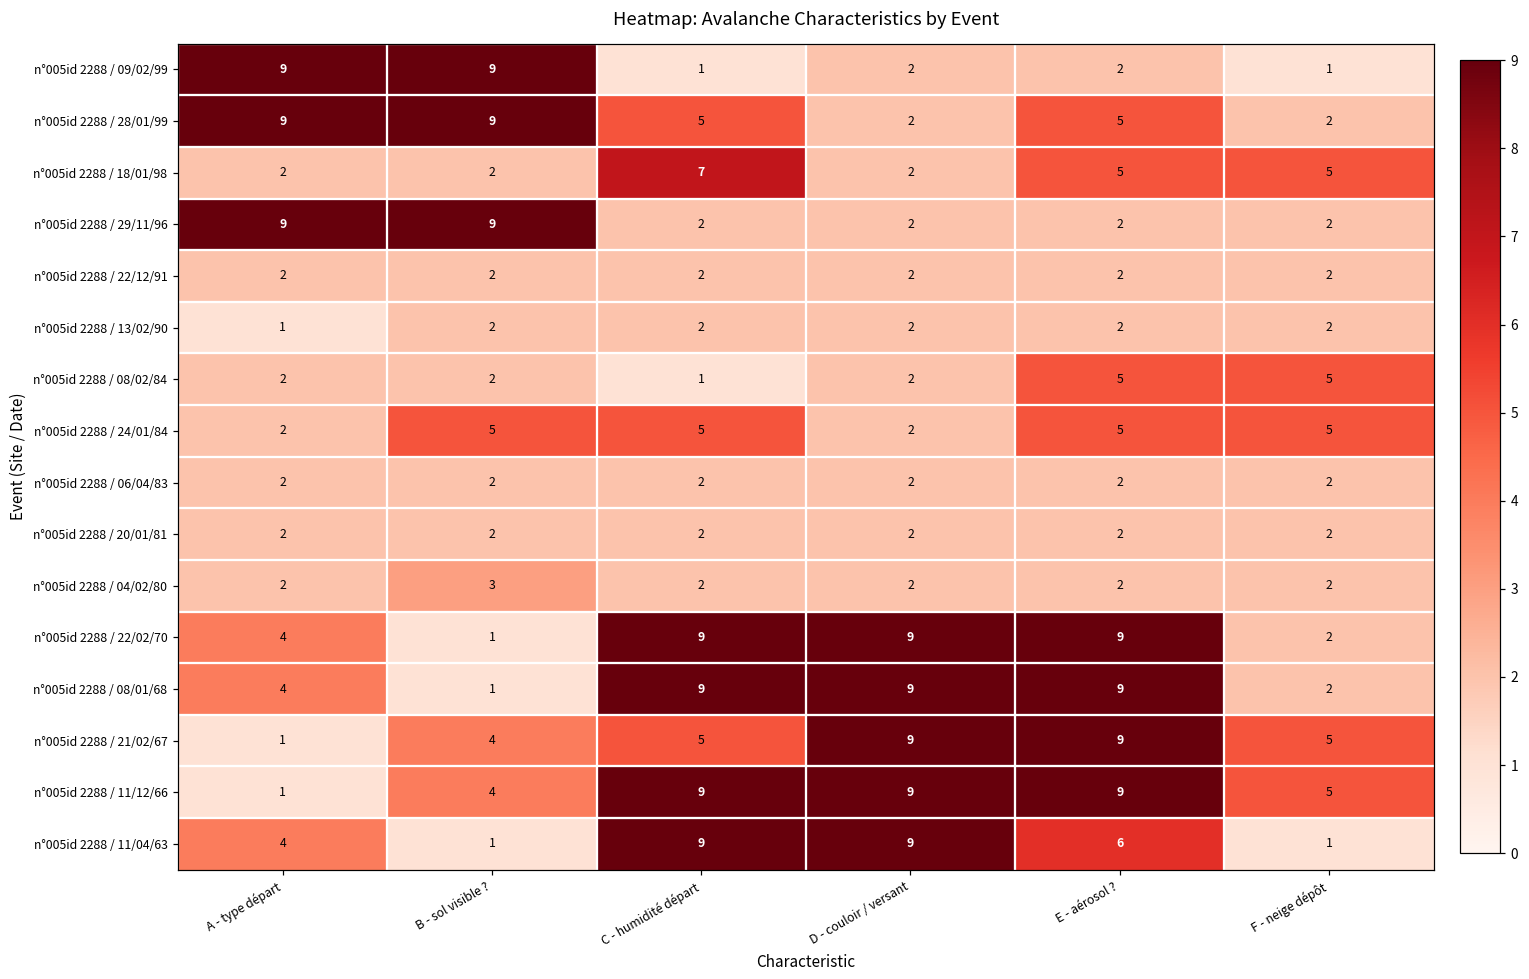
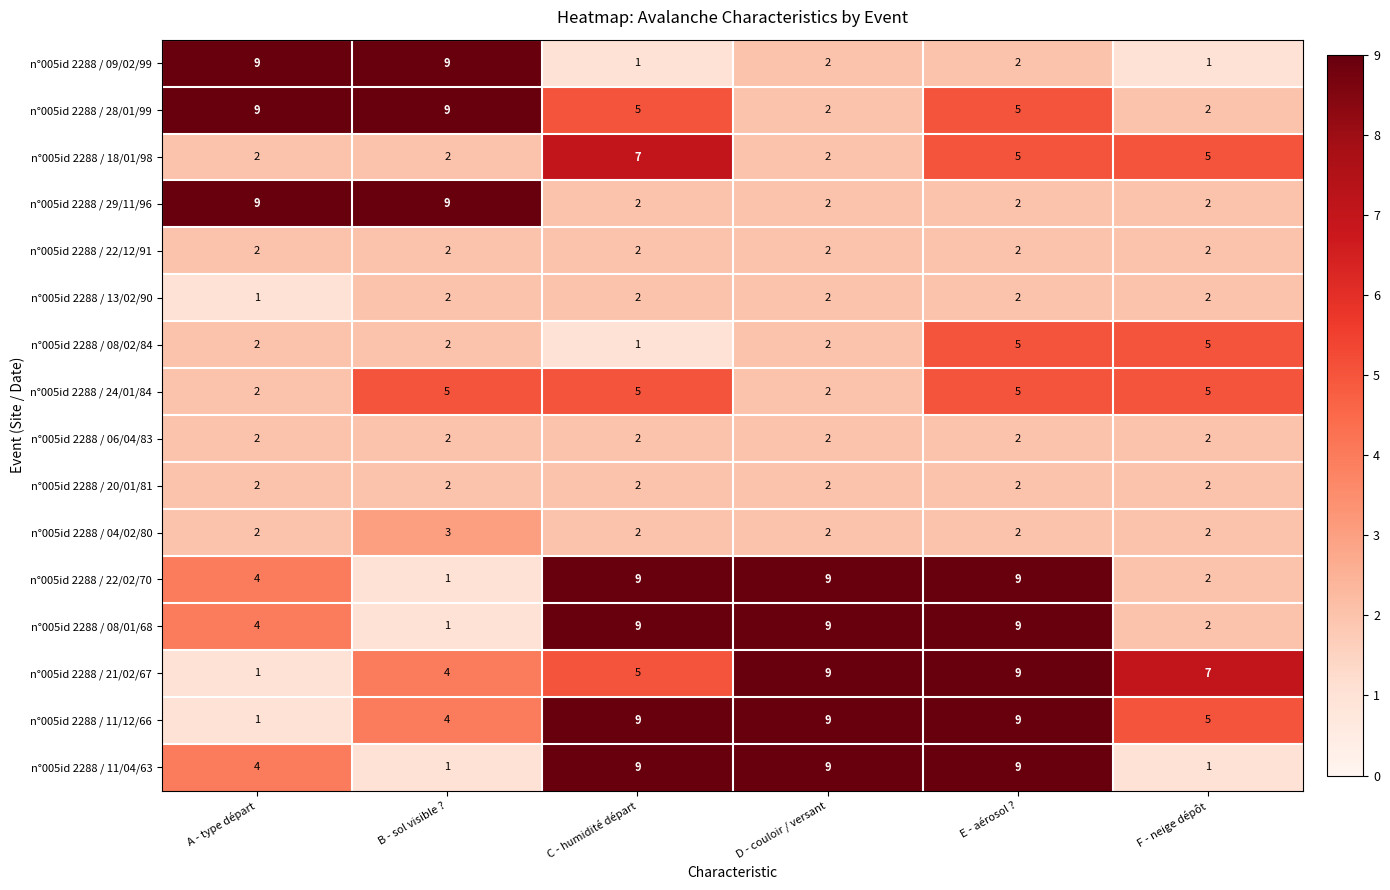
  {
    "n°005id 2288 / 09/02/99": {
      "A - type départ": 9,
      "B - sol visible ?": 9,
      "C - humidité départ": 1,
      "D - couloir / versant": 2,
      "E - aérosol ?": 2,
      "F - neige dépôt": 1
    },
    "n°005id 2288 / 28/01/99": {
      "A - type départ": 9,
      "B - sol visible ?": 9,
      "C - humidité départ": 5,
      "D - couloir / versant": 2,
      "E - aérosol ?": 5,
      "F - neige dépôt": 2
    },
    "n°005id 2288 / 18/01/98": {
      "A - type départ": 2,
      "B - sol visible ?": 2,
      "C - humidité départ": 7,
      "D - couloir / versant": 2,
      "E - aérosol ?": 5,
      "F - neige dépôt": 5
    },
    "n°005id 2288 / 29/11/96": {
      "A - type départ": 9,
      "B - sol visible ?": 9,
      "C - humidité départ": 2,
      "D - couloir / versant": 2,
      "E - aérosol ?": 2,
      "F - neige dépôt": 2
    },
    "n°005id 2288 / 22/12/91": {
      "A - type départ": 2,
      "B - sol visible ?": 2,
      "C - humidité départ": 2,
      "D - couloir / versant": 2,
      "E - aérosol ?": 2,
      "F - neige dépôt": 2
    },
    "n°005id 2288 / 13/02/90": {
      "A - type départ": 1,
      "B - sol visible ?": 2,
      "C - humidité départ": 2,
      "D - couloir / versant": 2,
      "E - aérosol ?": 2,
      "F - neige dépôt": 2
    },
    "n°005id 2288 / 08/02/84": {
      "A - type départ": 2,
      "B - sol visible ?": 2,
      "C - humidité départ": 1,
      "D - couloir / versant": 2,
      "E - aérosol ?": 5,
      "F - neige dépôt": 5
    },
    "n°005id 2288 / 24/01/84": {
      "A - type départ": 2,
      "B - sol visible ?": 5,
      "C - humidité départ": 5,
      "D - couloir / versant": 2,
      "E - aérosol ?": 5,
      "F - neige dépôt": 5
    },
    "n°005id 2288 / 06/04/83": {
      "A - type départ": 2,
      "B - sol visible ?": 2,
      "C - humidité départ": 2,
      "D - couloir / versant": 2,
      "E - aérosol ?": 2,
      "F - neige dépôt": 2
    },
    "n°005id 2288 / 20/01/81": {
      "A - type départ": 2,
      "B - sol visible ?": 2,
      "C - humidité départ": 2,
      "D - couloir / versant": 2,
      "E - aérosol ?": 2,
      "F - neige dépôt": 2
    },
    "n°005id 2288 / 04/02/80": {
      "A - type départ": 2,
      "B - sol visible ?": 3,
      "C - humidité départ": 2,
      "D - couloir / versant": 2,
      "E - aérosol ?": 2,
      "F - neige dépôt": 2
    },
    "n°005id 2288 / 22/02/70": {
      "A - type départ": 4,
      "B - sol visible ?": 1,
      "C - humidité départ": 9,
      "D - couloir / versant": 9,
      "E - aérosol ?": 9,
      "F - neige dépôt": 2
    },
    "n°005id 2288 / 08/01/68": {
      "A - type départ": 4,
      "B - sol visible ?": 1,
      "C - humidité départ": 9,
      "D - couloir / versant": 9,
      "E - aérosol ?": 9,
      "F - neige dépôt": 2
    },
    "n°005id 2288 / 21/02/67": {
      "A - type départ": 1,
      "B - sol visible ?": 4,
      "C - humidité départ": 5,
      "D - couloir / versant": 9,
      "E - aérosol ?": 9,
-     "F - neige dépôt": 5
+     "F - neige dépôt": 7
    },
    "n°005id 2288 / 11/12/66": {
      "A - type départ": 1,
      "B - sol visible ?": 4,
      "C - humidité départ": 9,
      "D - couloir / versant": 9,
      "E - aérosol ?": 9,
      "F - neige dépôt": 5
    },
    "n°005id 2288 / 11/04/63": {
      "A - type départ": 4,
      "B - sol visible ?": 1,
      "C - humidité départ": 9,
      "D - couloir / versant": 9,
-     "E - aérosol ?": 6,
+     "E - aérosol ?": 9,
      "F - neige dépôt": 1
    }
  }
